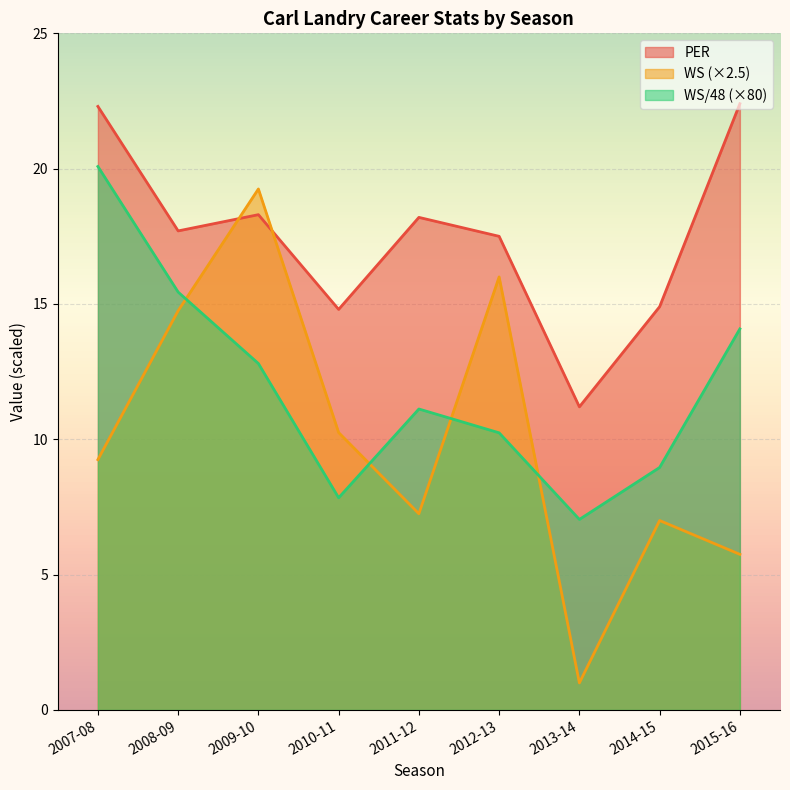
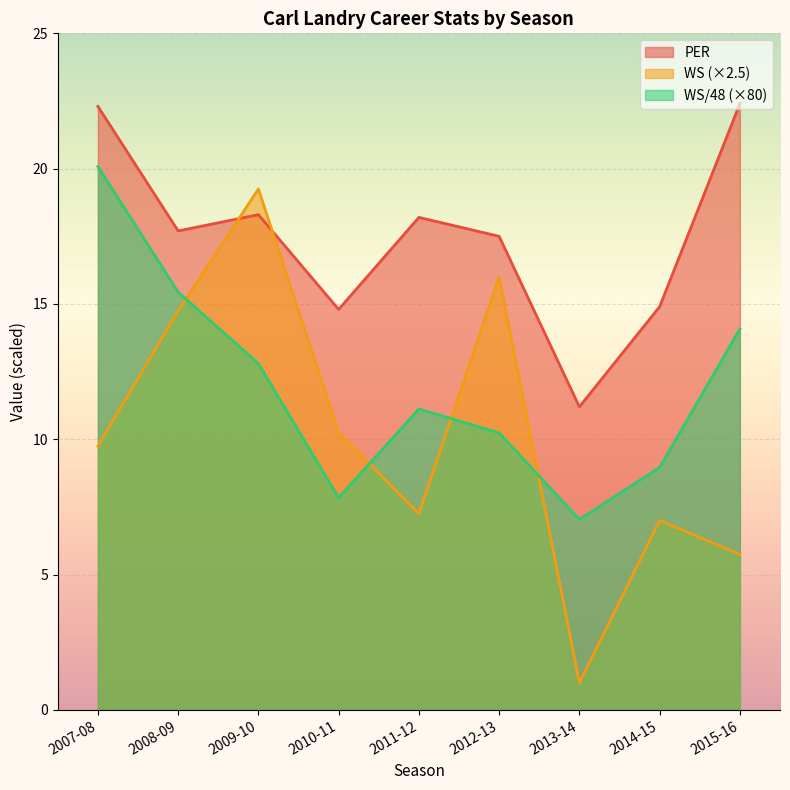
  {
    "PER": {
      "2007-08": 22.3,
      "2008-09": 17.7,
      "2009-10": 18.3,
      "2010-11": 14.8,
      "2011-12": 18.2,
      "2012-13": 17.5,
      "2013-14": 11.2,
      "2014-15": 14.9
    },
    "WS (×2.5)": {
-     "2007-08": 9.3,
+     "2007-08": 9.8,
      "2008-09": 14.8,
      "2009-10": 19.3,
      "2010-11": 10.3,
      "2011-12": 7.3,
      "2012-13": 16.0,
      "2013-14": 1.0,
      "2014-15": 7.0,
      "2015-16": 5.8
    },
    "WS/48 (×80)": {
      "2007-08": 20.1,
      "2008-09": 15.4,
      "2009-10": 12.8,
      "2010-11": 7.8,
      "2011-12": 11.1,
      "2012-13": 10.2,
      "2013-14": 7.0,
      "2014-15": 9.0,
      "2015-16": 14.1
    }
  }
